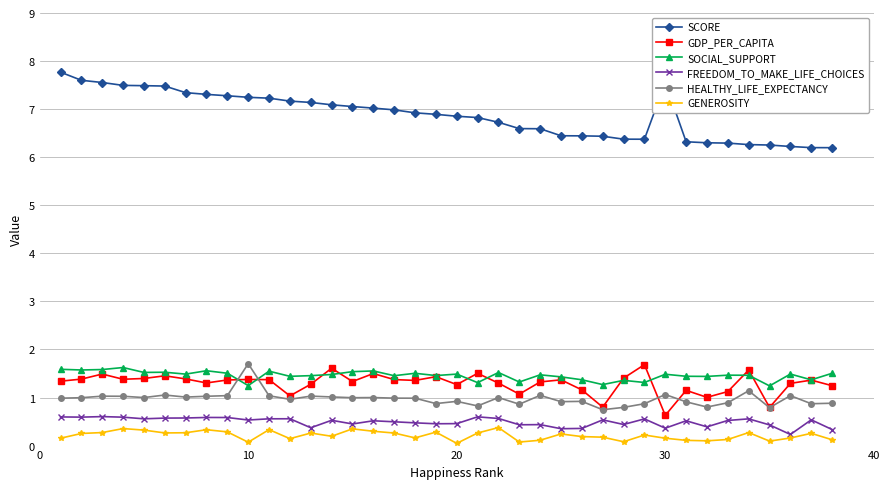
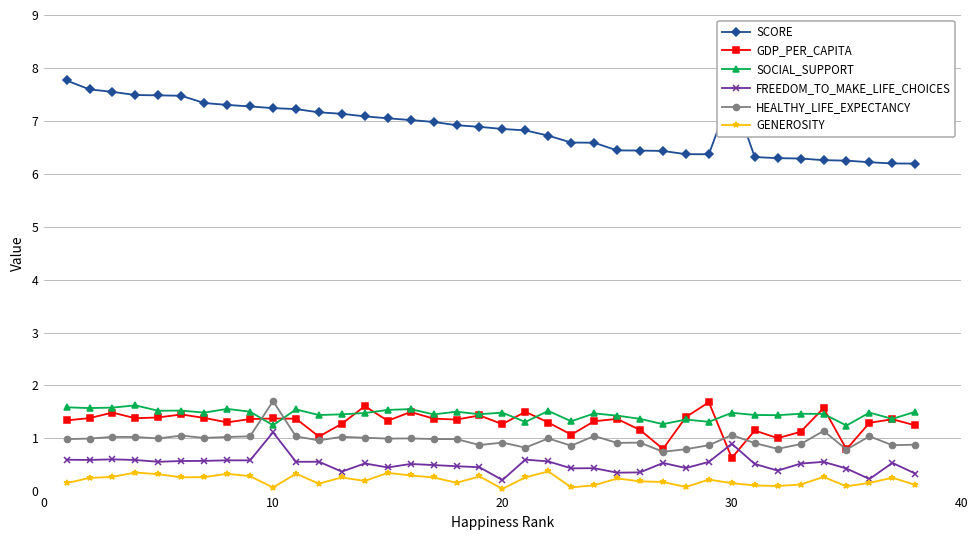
  {
    "SCORE": {
      "10": 7.2,
      "20": 6.9
    },
    "GDP_PER_CAPITA": {
      "10": 1.4,
      "20": 1.3,
      "30": 0.6
    },
    "SOCIAL_SUPPORT": {
      "10": 1.2,
      "20": 1.5,
      "30": 1.5
    },
    "FREEDOM_TO_MAKE_LIFE_CHOICES": {
-     "10": 0.5,
-     "20": 0.5,
-     "30": 0.4
+     "10": 1.1,
+     "20": 0.2,
+     "30": 0.9
    },
    "HEALTHY_LIFE_EXPECTANCY": {
      "10": 1.7,
      "20": 0.9,
      "30": 1.1
    },
    "GENEROSITY": {
      "10": 0.1,
      "20": 0.0,
      "30": 0.2
    }
  }
